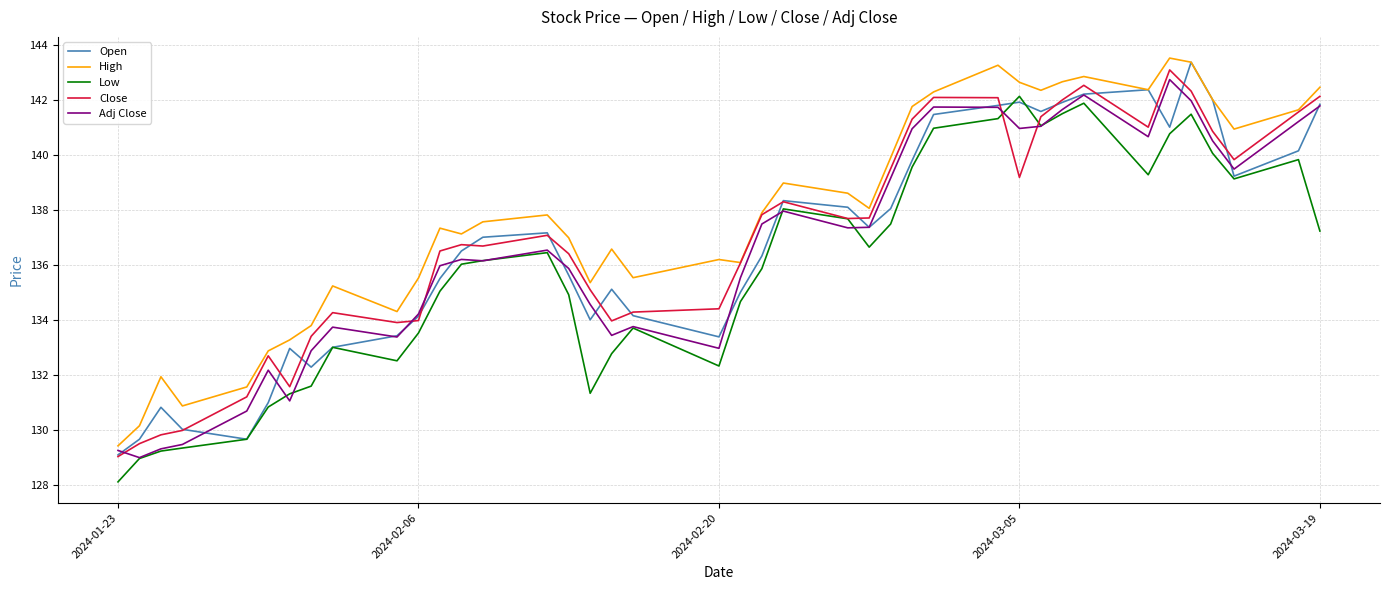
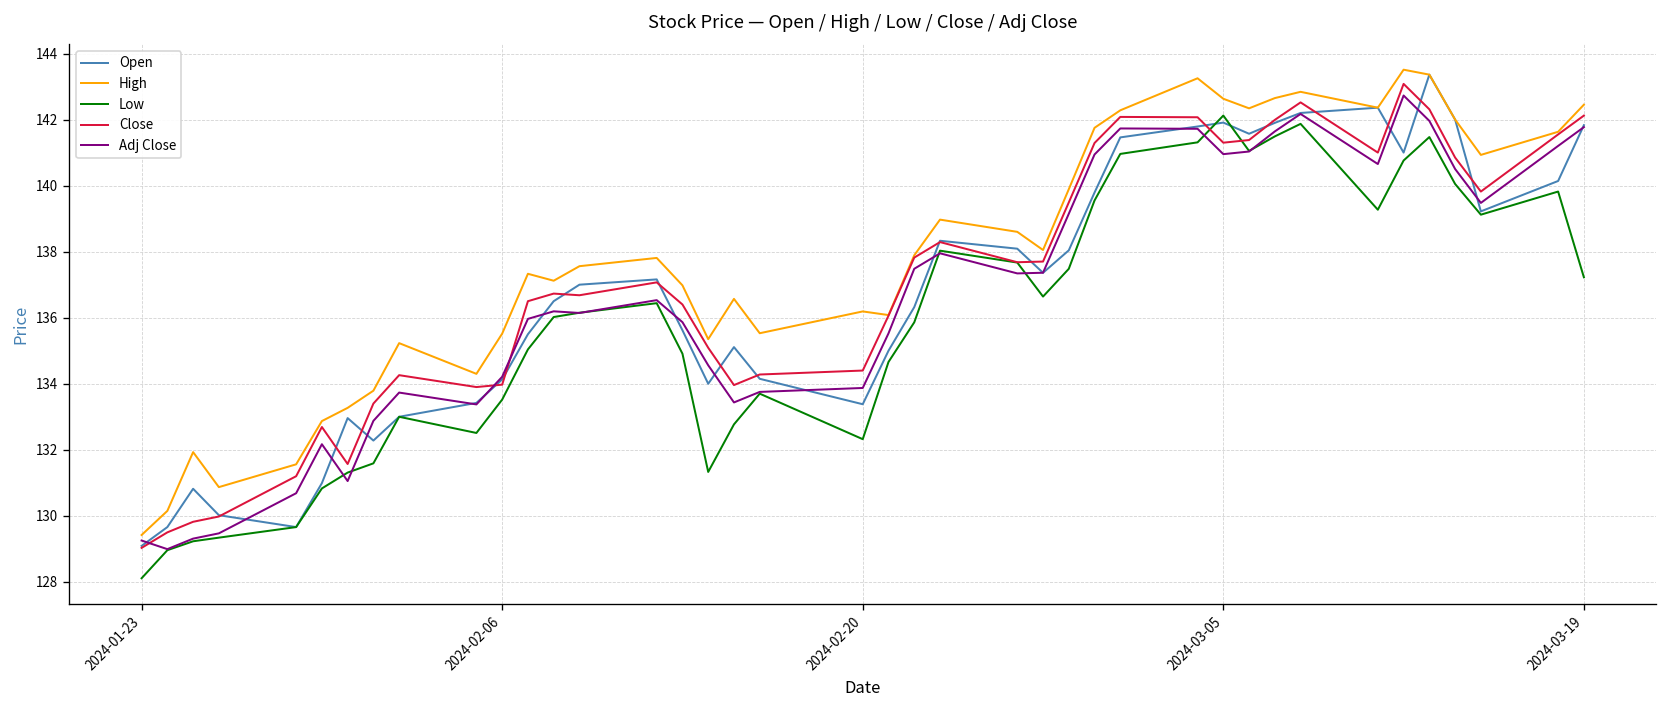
  {
    "Open": {
      "2024-02-20": 133.4,
      "2024-03-05": 141.9
    },
    "High": {
      "2024-01-23": 129.4,
      "2024-02-06": 135.5,
      "2024-02-20": 136.2,
      "2024-03-05": 142.6,
      "2024-03-19": 142.4
    },
    "Low": {
      "2024-01-23": 128.1,
      "2024-02-06": 133.5,
      "2024-02-20": 132.3,
      "2024-03-05": 142.1,
      "2024-03-19": 137.2
    },
    "Close": {
      "2024-02-06": 134.0,
      "2024-02-20": 134.4,
-     "2024-03-05": 139.2,
+     "2024-03-05": 141.3,
      "2024-03-19": 142.1
    },
    "Adj Close": {
      "2024-01-23": 129.3,
-     "2024-02-20": 133.0,
+     "2024-02-20": 133.9,
      "2024-03-05": 141.0
    }
  }
